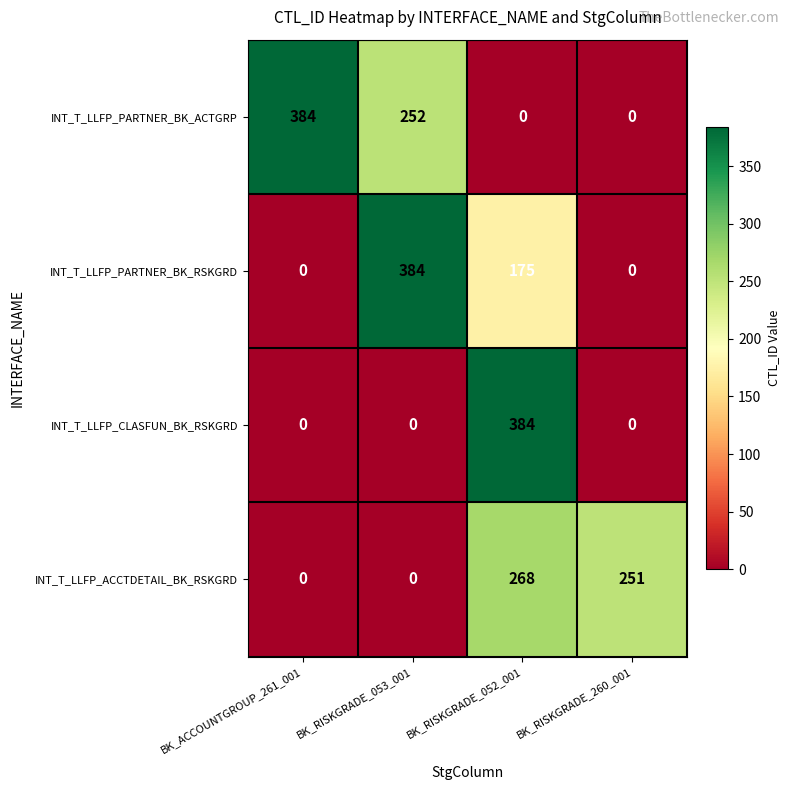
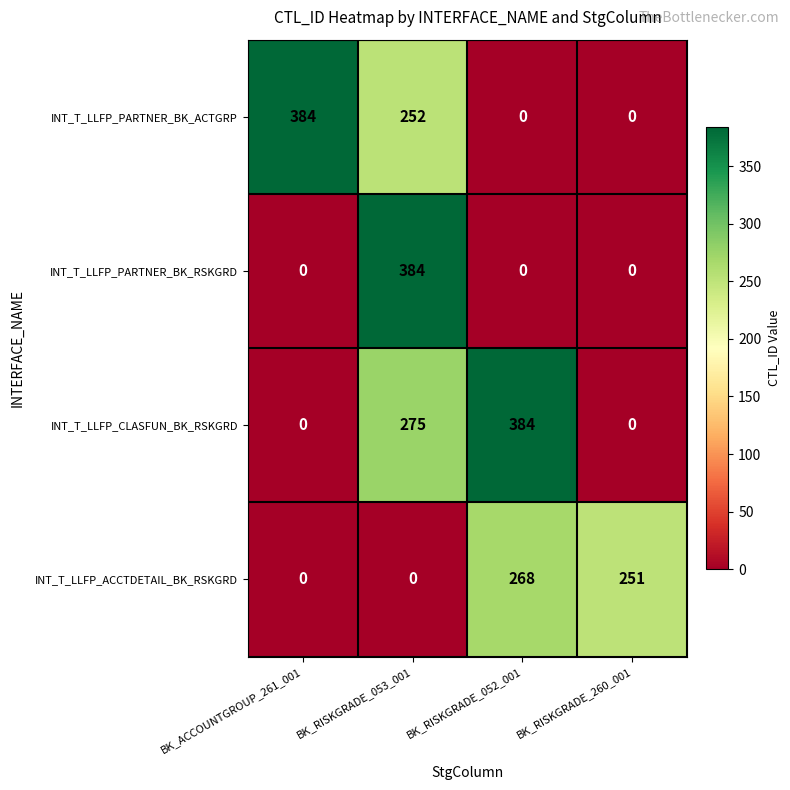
  {
    "INT_T_LLFP_PARTNER_BK_ACTGRP": {
      "BK_ACCOUNTGROUP_261_001": 384,
      "BK_RISKGRADE_053_001": 252,
      "BK_RISKGRADE_052_001": 0,
      "BK_RISKGRADE_260_001": 0
    },
    "INT_T_LLFP_PARTNER_BK_RSKGRD": {
      "BK_ACCOUNTGROUP_261_001": 0,
      "BK_RISKGRADE_053_001": 384,
-     "BK_RISKGRADE_052_001": 175,
+     "BK_RISKGRADE_052_001": 0,
      "BK_RISKGRADE_260_001": 0
    },
    "INT_T_LLFP_CLASFUN_BK_RSKGRD": {
      "BK_ACCOUNTGROUP_261_001": 0,
-     "BK_RISKGRADE_053_001": 0,
+     "BK_RISKGRADE_053_001": 275,
      "BK_RISKGRADE_052_001": 384,
      "BK_RISKGRADE_260_001": 0
    },
    "INT_T_LLFP_ACCTDETAIL_BK_RSKGRD": {
      "BK_ACCOUNTGROUP_261_001": 0,
      "BK_RISKGRADE_053_001": 0,
      "BK_RISKGRADE_052_001": 268,
      "BK_RISKGRADE_260_001": 251
    }
  }
